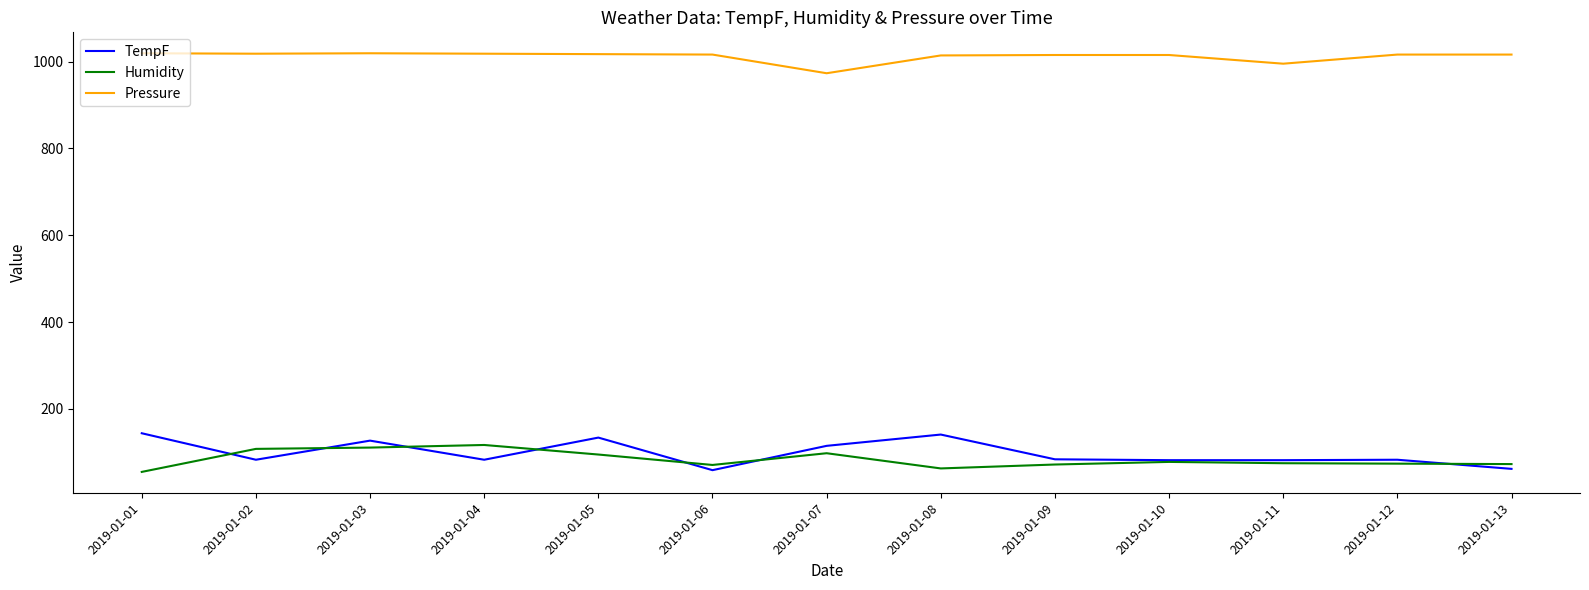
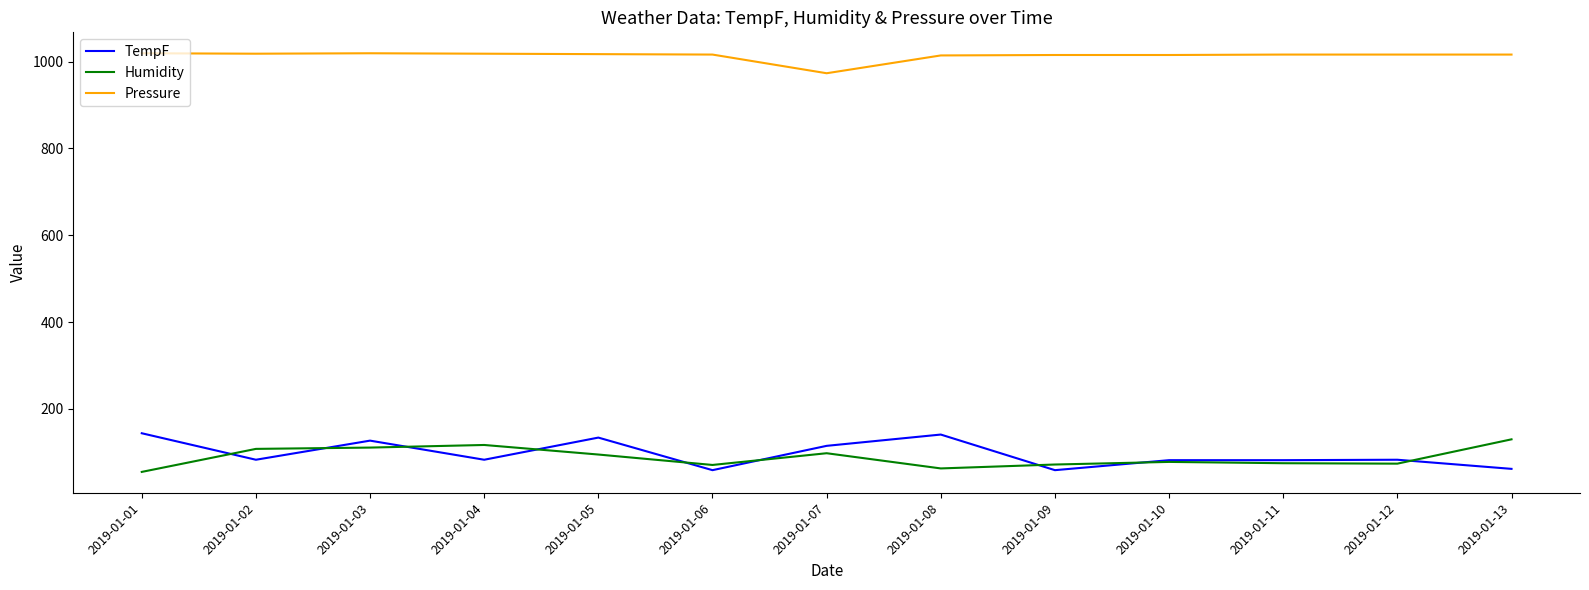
  {
    "TempF": {
      "2019-01-01": 140,
      "2019-01-02": 80,
      "2019-01-03": 130,
      "2019-01-04": 80,
      "2019-01-05": 130,
      "2019-01-06": 60,
      "2019-01-07": 120,
      "2019-01-08": 140,
-     "2019-01-09": 80,
+     "2019-01-09": 60,
      "2019-01-11": 80,
      "2019-01-12": 80,
      "2019-01-13": 60
    },
    "Humidity": {
      "2019-01-01": 60,
      "2019-01-02": 110,
      "2019-01-03": 110,
      "2019-01-04": 120,
      "2019-01-05": 100,
      "2019-01-06": 70,
      "2019-01-07": 100,
      "2019-01-08": 60,
      "2019-01-09": 70,
      "2019-01-11": 80,
      "2019-01-12": 70,
-     "2019-01-13": 70
+     "2019-01-13": 130
    },
    "Pressure": {
      "2019-01-02": 1020,
      "2019-01-03": 1020,
      "2019-01-04": 1020,
      "2019-01-05": 1020,
      "2019-01-06": 1020,
      "2019-01-07": 970,
      "2019-01-08": 1010,
      "2019-01-09": 1020,
      "2019-01-10": 1020,
-     "2019-01-11": 1000,
+     "2019-01-11": 1020,
      "2019-01-12": 1020,
      "2019-01-13": 1020
    }
  }
